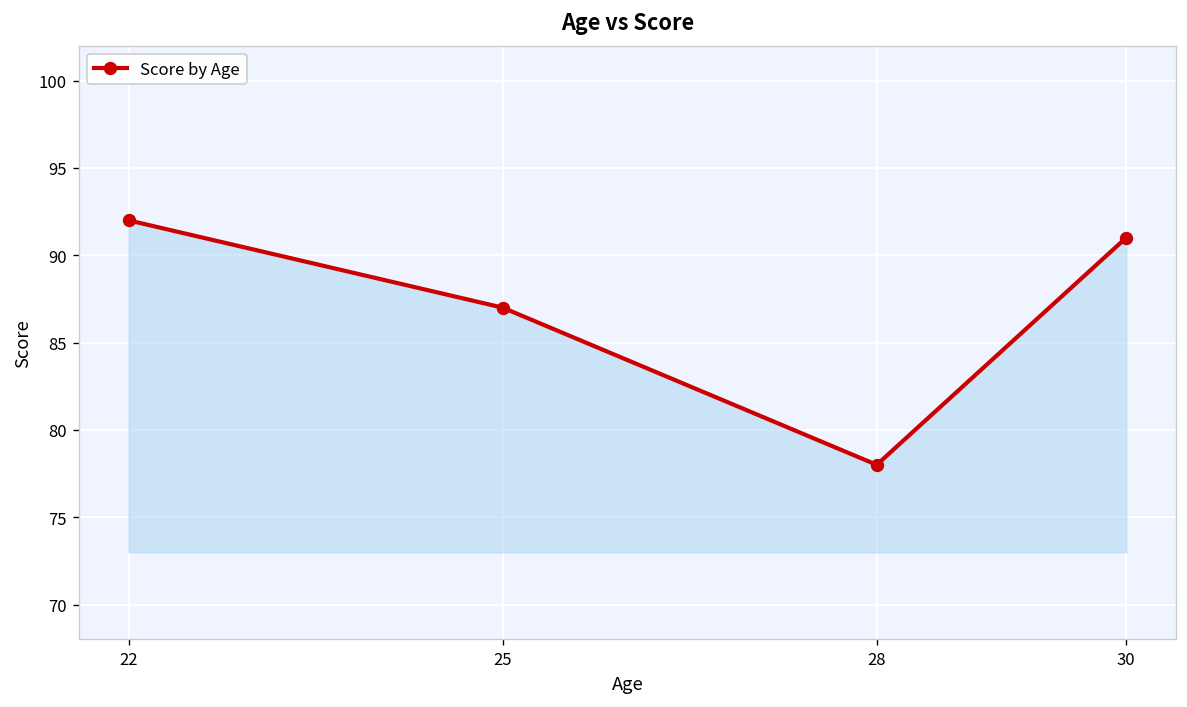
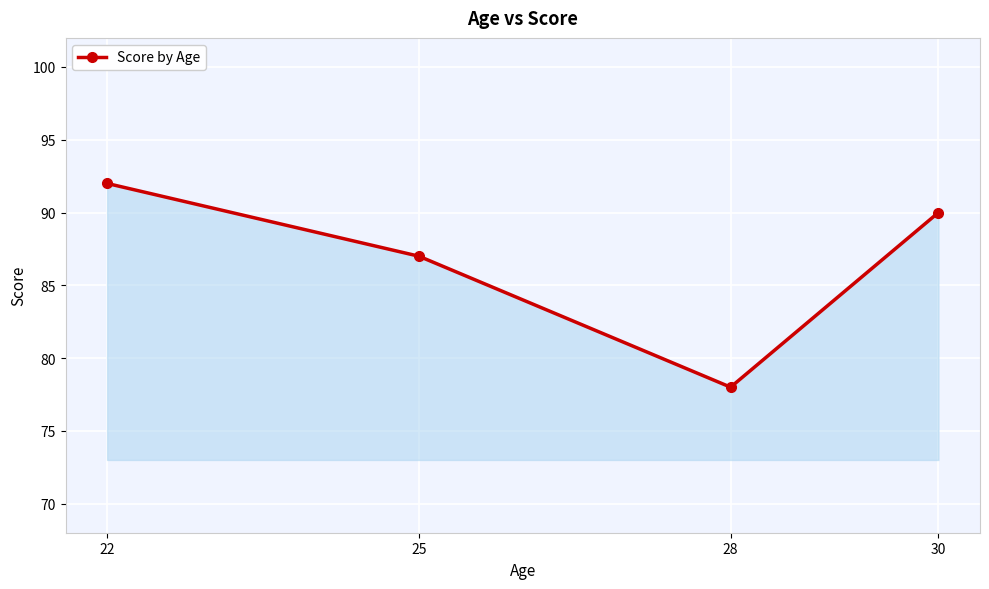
  {
    "22": 92,
    "25": 87,
    "28": 78,
-   "30": 91
+   "30": 90
  }
